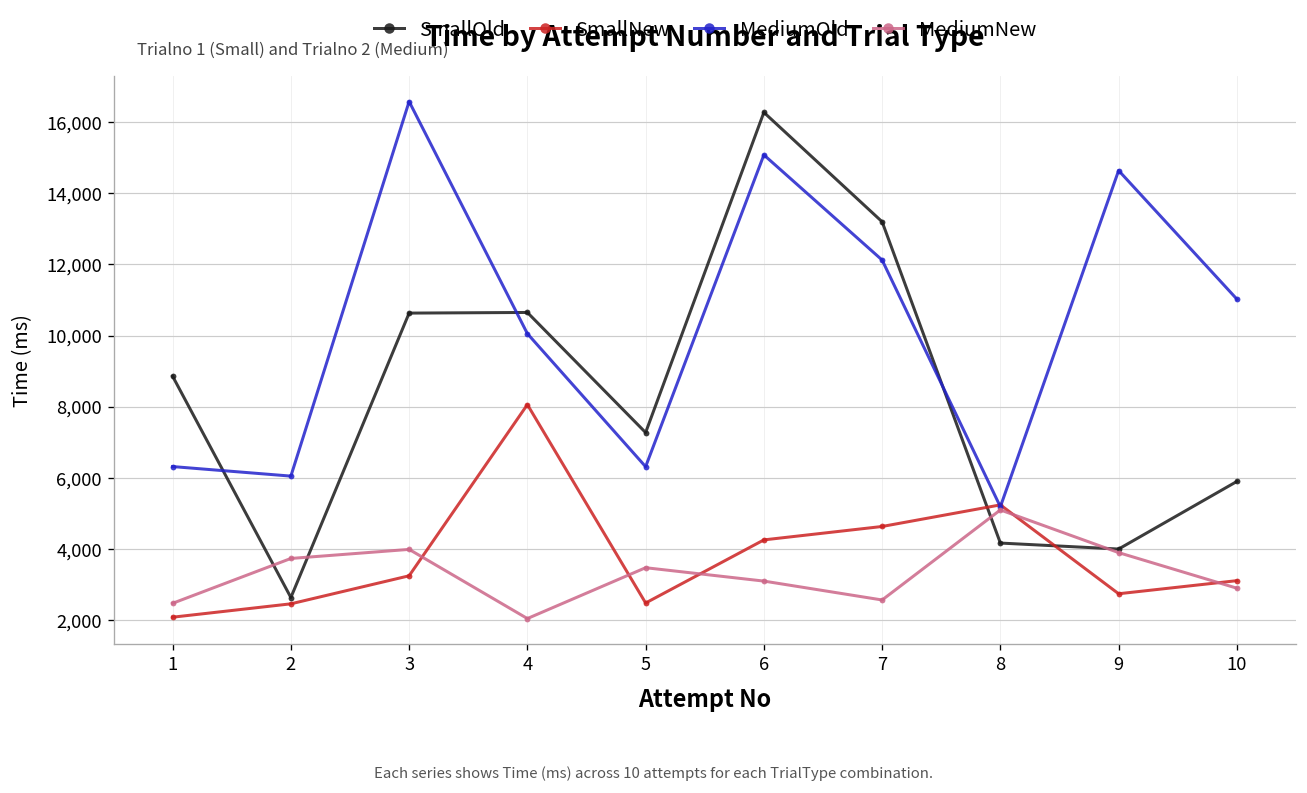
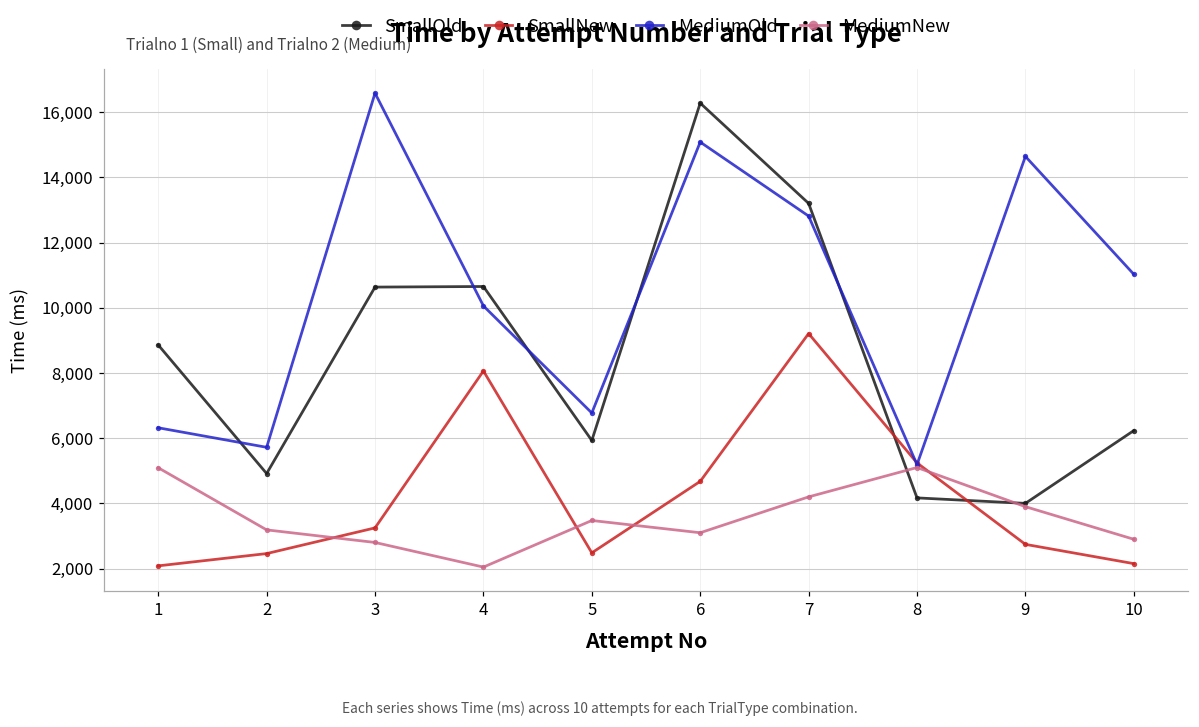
  {
    "SmallOld": {
      "1": "8,900",
-     "2": "2,600",
+     "2": "4,900",
      "3": "10,600",
      "4": "10,700",
-     "5": "7,300",
+     "5": "5,900",
      "6": "16,300",
      "7": "13,200",
      "8": "4,200",
      "9": "4,000",
-     "10": "5,900"
+     "10": "6,200"
    },
    "SmallNew": {
      "1": "2,100",
      "2": "2,500",
      "3": "3,200",
      "4": "8,100",
      "5": "2,500",
-     "6": "4,300",
-     "7": "4,600",
+     "6": "4,700",
+     "7": "9,200",
      "9": "2,700",
-     "10": "3,100"
+     "10": "2,200"
    },
    "MediumOld": {
      "1": "6,300",
-     "2": "6,100",
+     "2": "5,700",
      "3": "16,600",
      "4": "10,100",
-     "5": "6,300",
+     "5": "6,800",
      "6": "15,100",
-     "7": "12,100",
+     "7": "12,800",
      "9": "14,600",
      "10": "11,000"
    },
    "MediumNew": {
-     "1": "2,500",
-     "2": "3,700",
-     "3": "4,000",
+     "1": "5,100",
+     "2": "3,200",
+     "3": "2,800",
      "4": "2,000",
      "5": "3,500",
      "6": "3,100",
-     "7": "2,600",
+     "7": "4,200",
      "8": "5,100",
      "9": "3,900",
      "10": "2,900"
    }
  }
